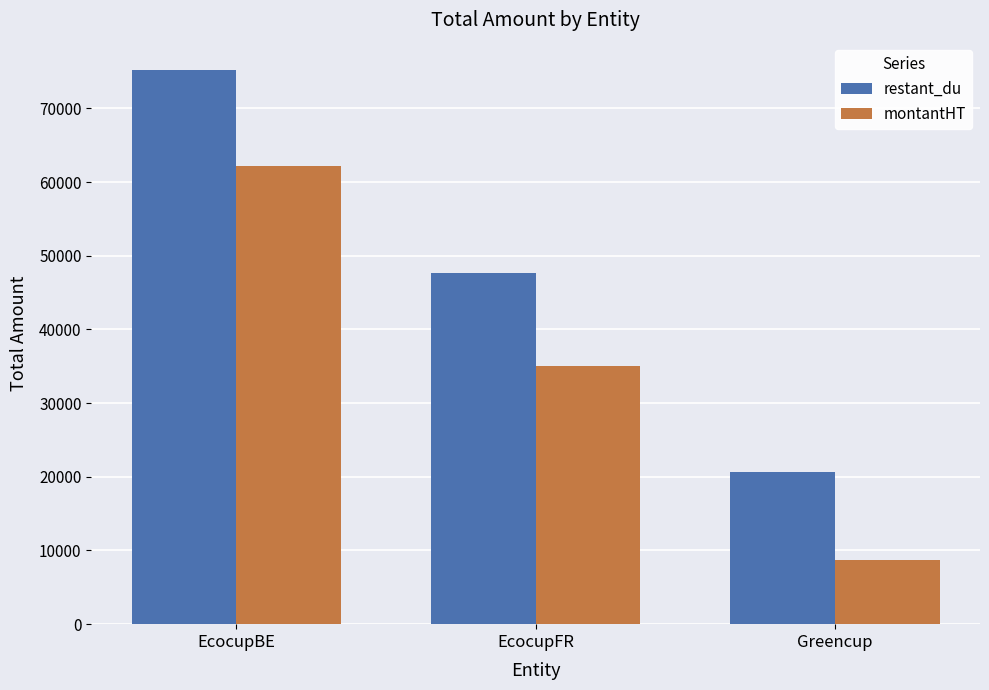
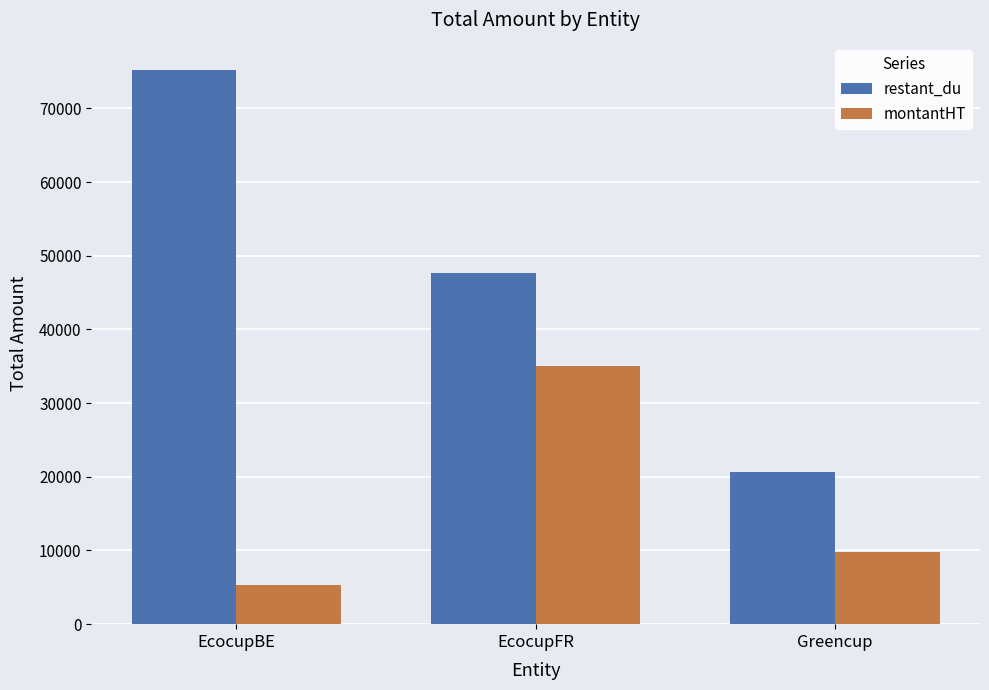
  {
    "restant_du": {
      "EcocupBE": 75000,
      "EcocupFR": 48000,
      "Greencup": 21000
    },
    "montantHT": {
-     "EcocupBE": 62000,
+     "EcocupBE": 5000,
      "EcocupFR": 35000,
-     "Greencup": 9000
+     "Greencup": 10000
    }
  }
